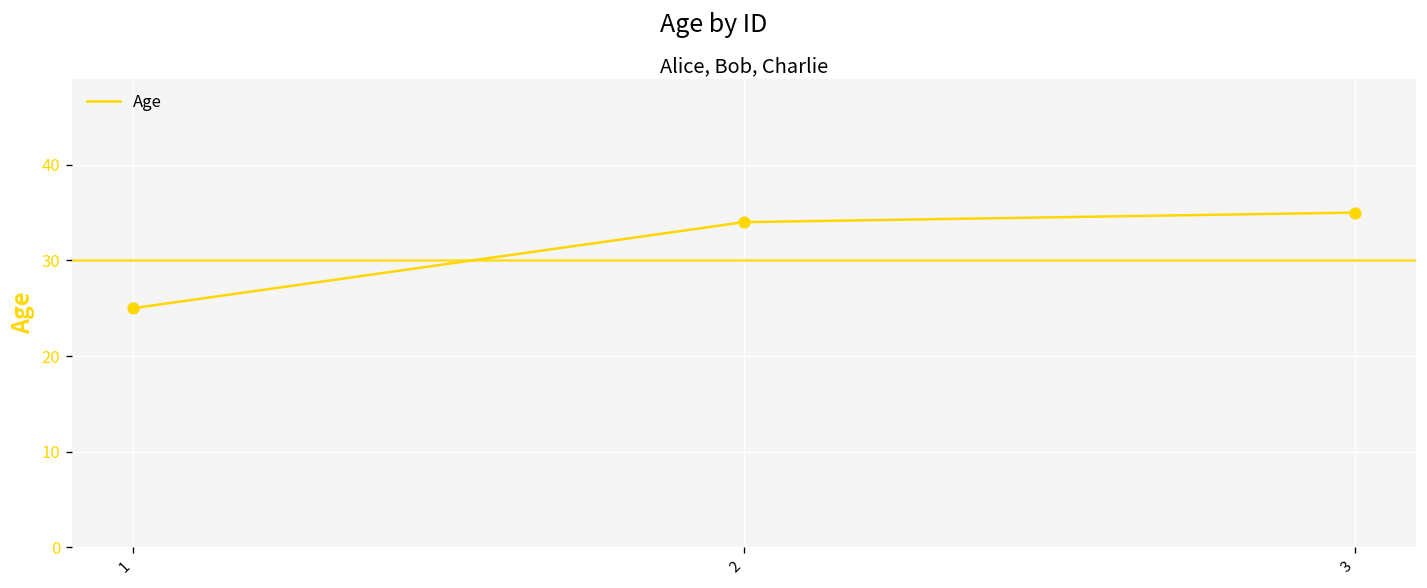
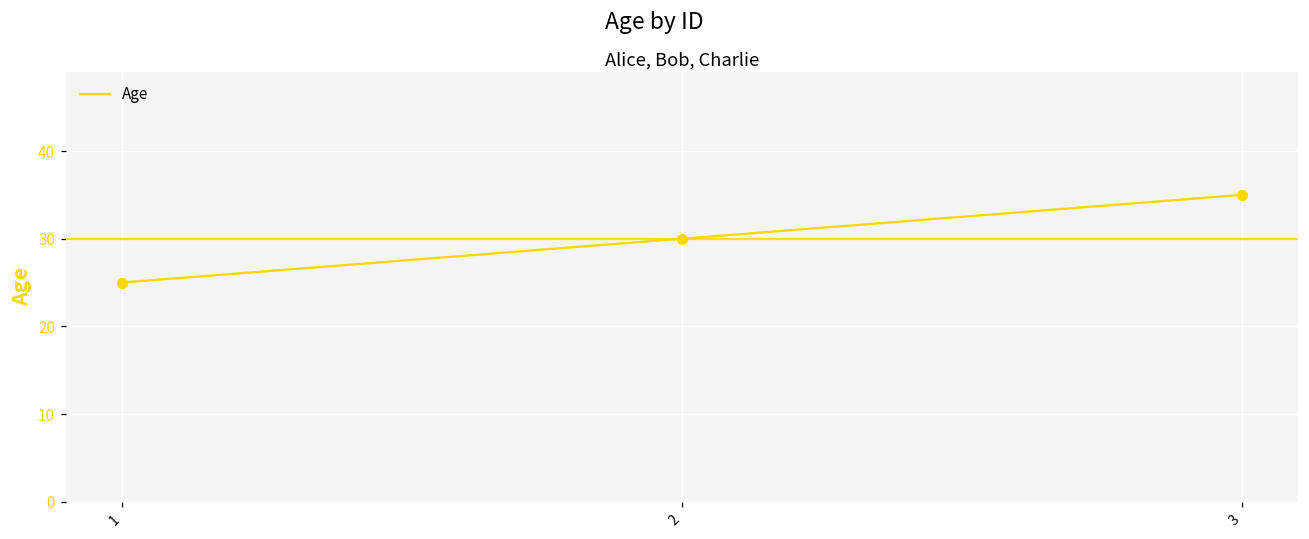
  {
    "1": 25,
-   "2": 34,
+   "2": 30,
    "3": 35
  }
